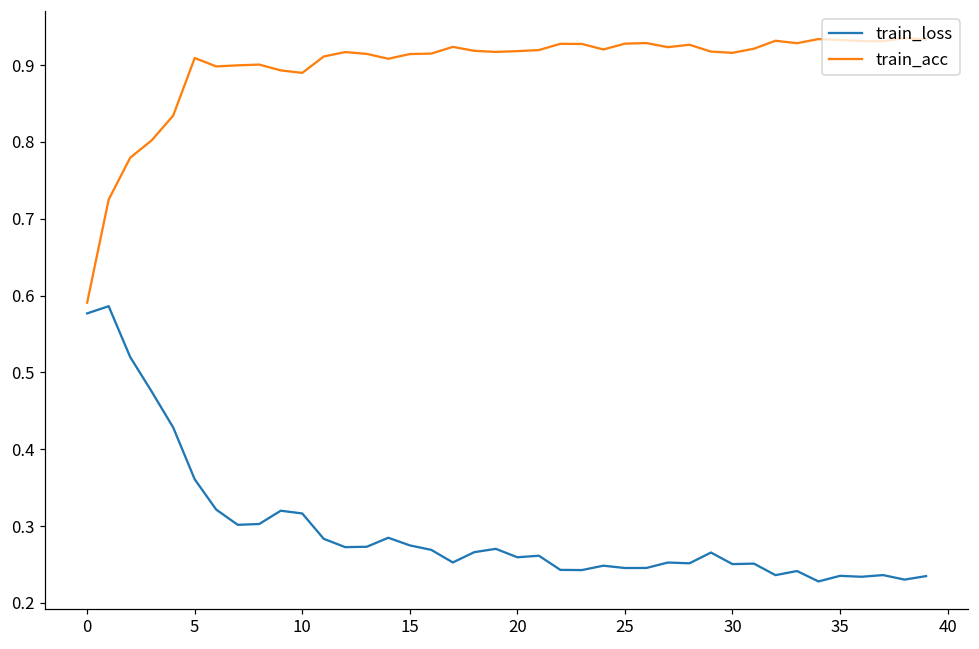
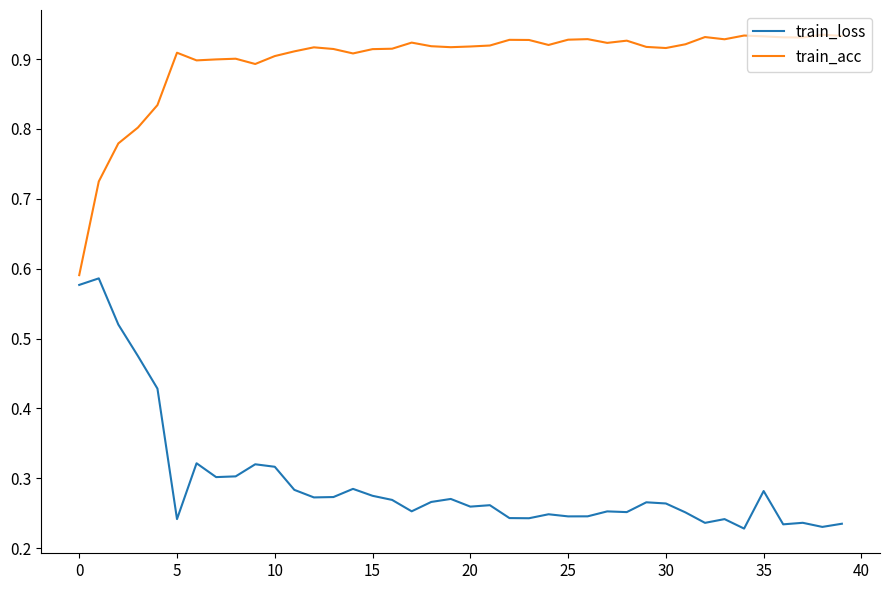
  {
    "train_loss": {
      "0": 0.58,
-     "5": 0.36,
+     "5": 0.24,
      "10": 0.32,
      "15": 0.27,
      "20": 0.26,
      "25": 0.25,
-     "30": 0.25,
-     "35": 0.24
+     "30": 0.26,
+     "35": 0.28
    },
    "train_acc": {
      "0": 0.59,
      "5": 0.91,
-     "10": 0.89,
+     "10": 0.90,
      "15": 0.91,
      "20": 0.92,
      "25": 0.93,
      "30": 0.92
    }
  }
